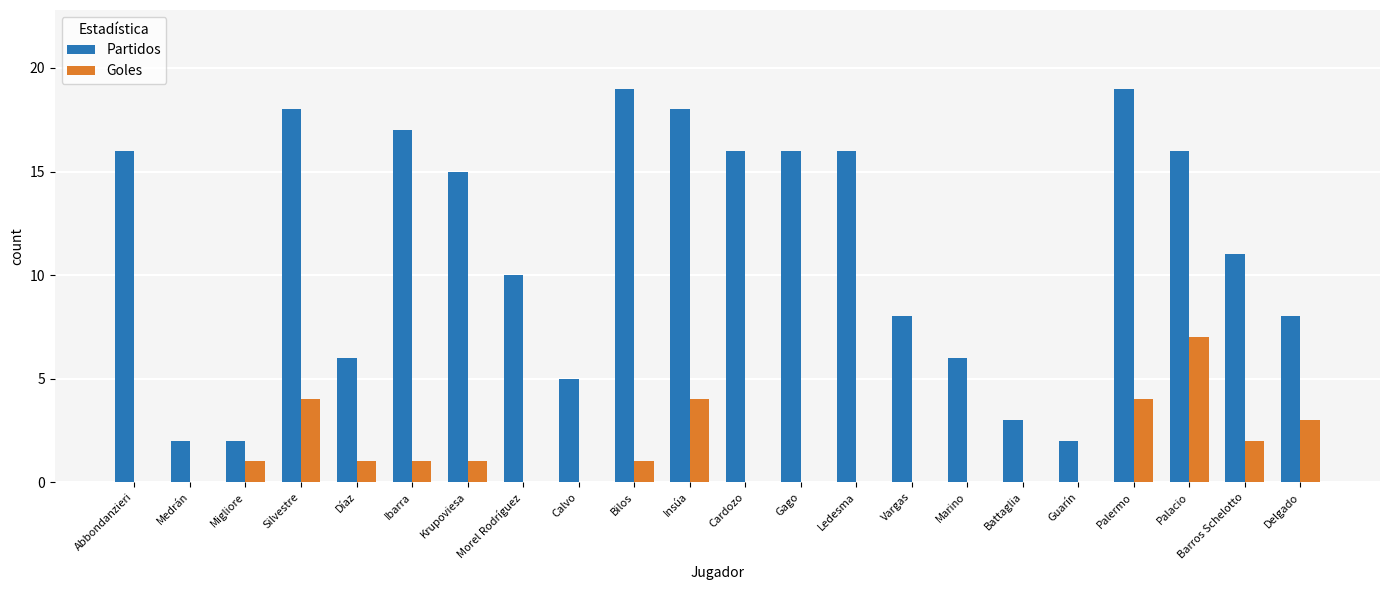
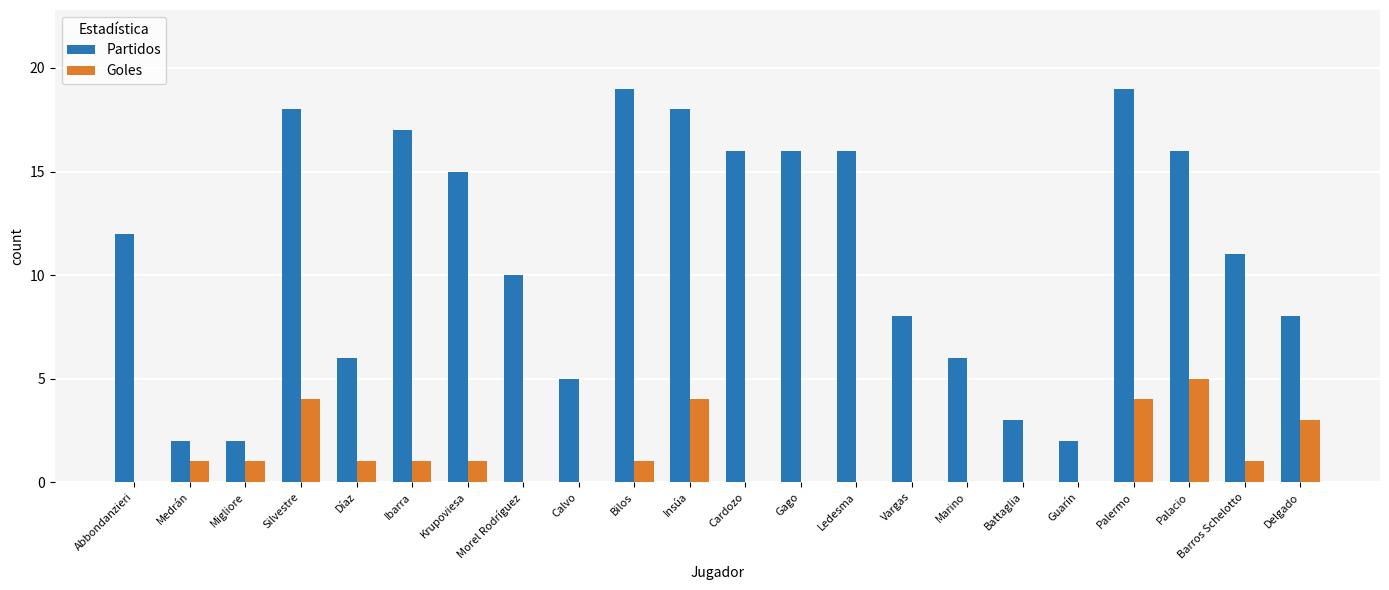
  {
    "Partidos": {
-     "Abbondanzieri": 16,
+     "Abbondanzieri": 12,
      "Medrán": 2,
      "Migliore": 2,
      "Silvestre": 18,
      "Díaz": 6,
      "Ibarra": 17,
      "Krupoviesa": 15,
      "Morel Rodríguez": 10,
      "Calvo": 5,
      "Bilos": 19,
      "Insúa": 18,
      "Cardozo": 16,
      "Gago": 16,
      "Ledesma": 16,
      "Vargas": 8,
      "Marino": 6,
      "Battaglia": 3,
      "Guarín": 2,
      "Palermo": 19,
      "Palacio": 16,
      "Barros Schelotto": 11,
      "Delgado": 8
    },
    "Goles": {
      "Abbondanzieri": 0,
-     "Medrán": 0,
+     "Medrán": 1,
      "Migliore": 1,
      "Silvestre": 4,
      "Díaz": 1,
      "Ibarra": 1,
      "Krupoviesa": 1,
      "Morel Rodríguez": 0,
      "Calvo": 0,
      "Bilos": 1,
      "Insúa": 4,
      "Cardozo": 0,
      "Gago": 0,
      "Ledesma": 0,
      "Vargas": 0,
      "Marino": 0,
      "Battaglia": 0,
      "Guarín": 0,
      "Palermo": 4,
-     "Palacio": 7,
-     "Barros Schelotto": 2,
+     "Palacio": 5,
+     "Barros Schelotto": 1,
      "Delgado": 3
    }
  }
